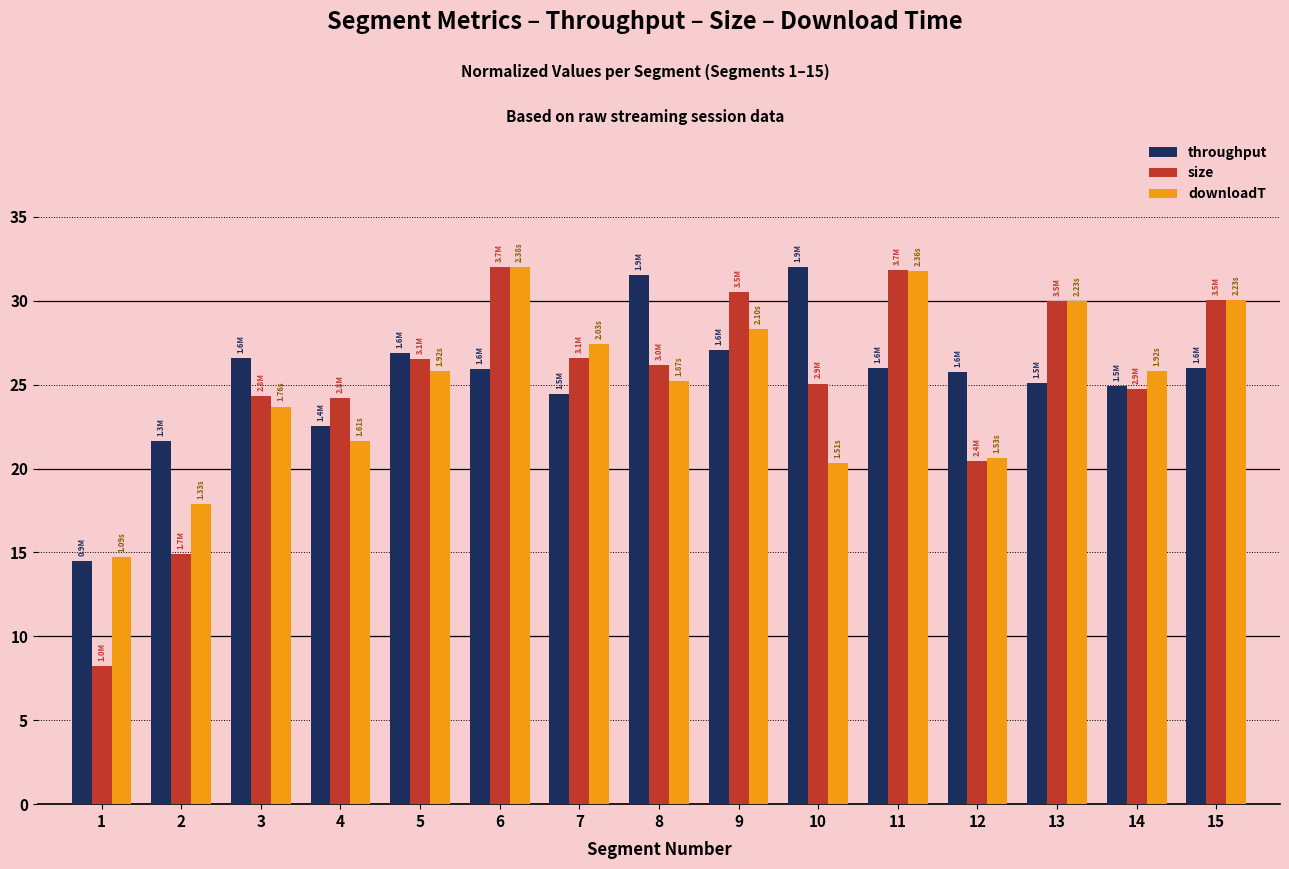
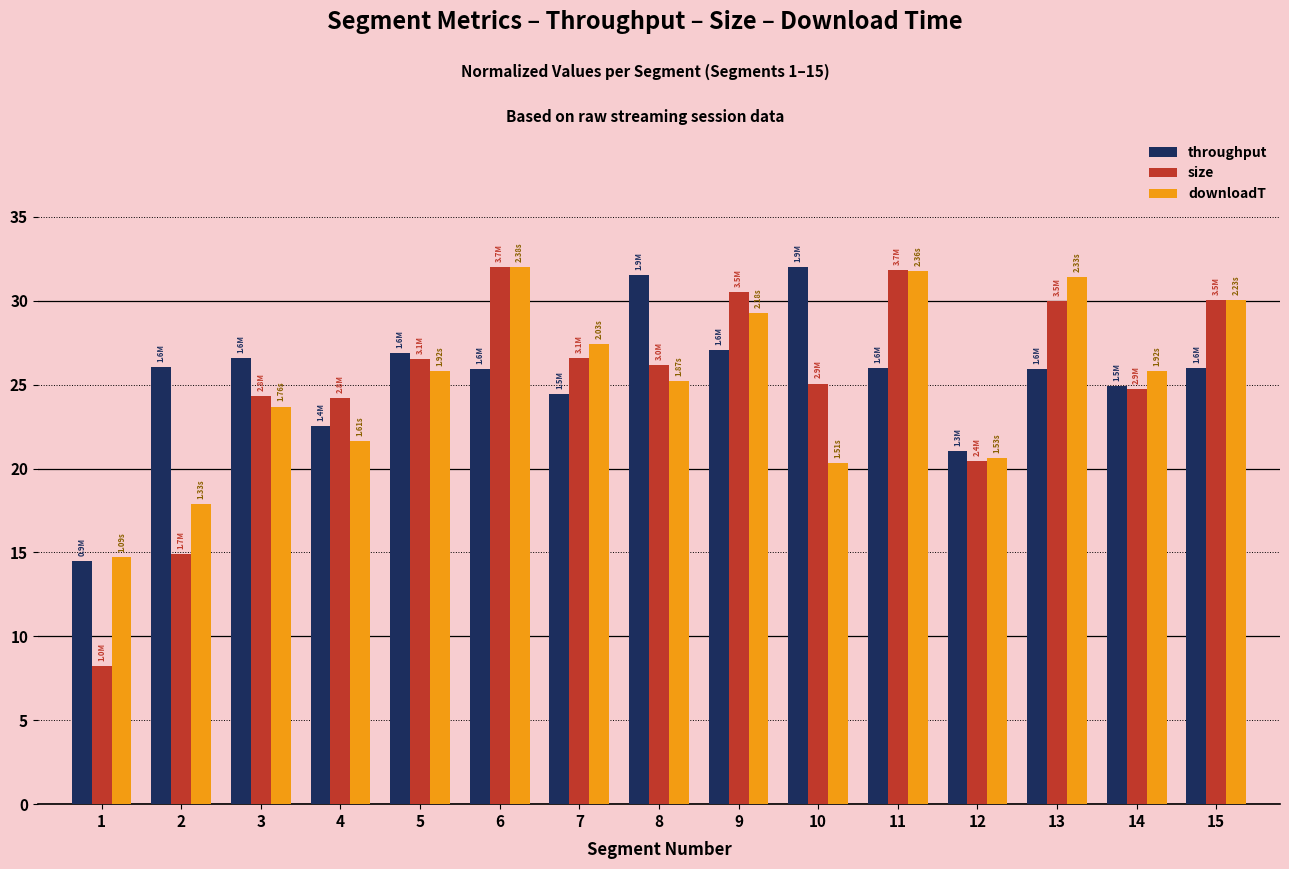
  {
    "throughput": {
-     "2": "1.3M",
-     "12": "1.6M",
-     "13": "1.5M"
+     "2": "1.6M",
+     "12": "1.3M",
+     "13": "1.6M"
    },
    "downloadT": {
-     "9": "2.10s",
-     "13": "2.23s"
+     "9": "2.18s",
+     "13": "2.33s"
    }
  }
